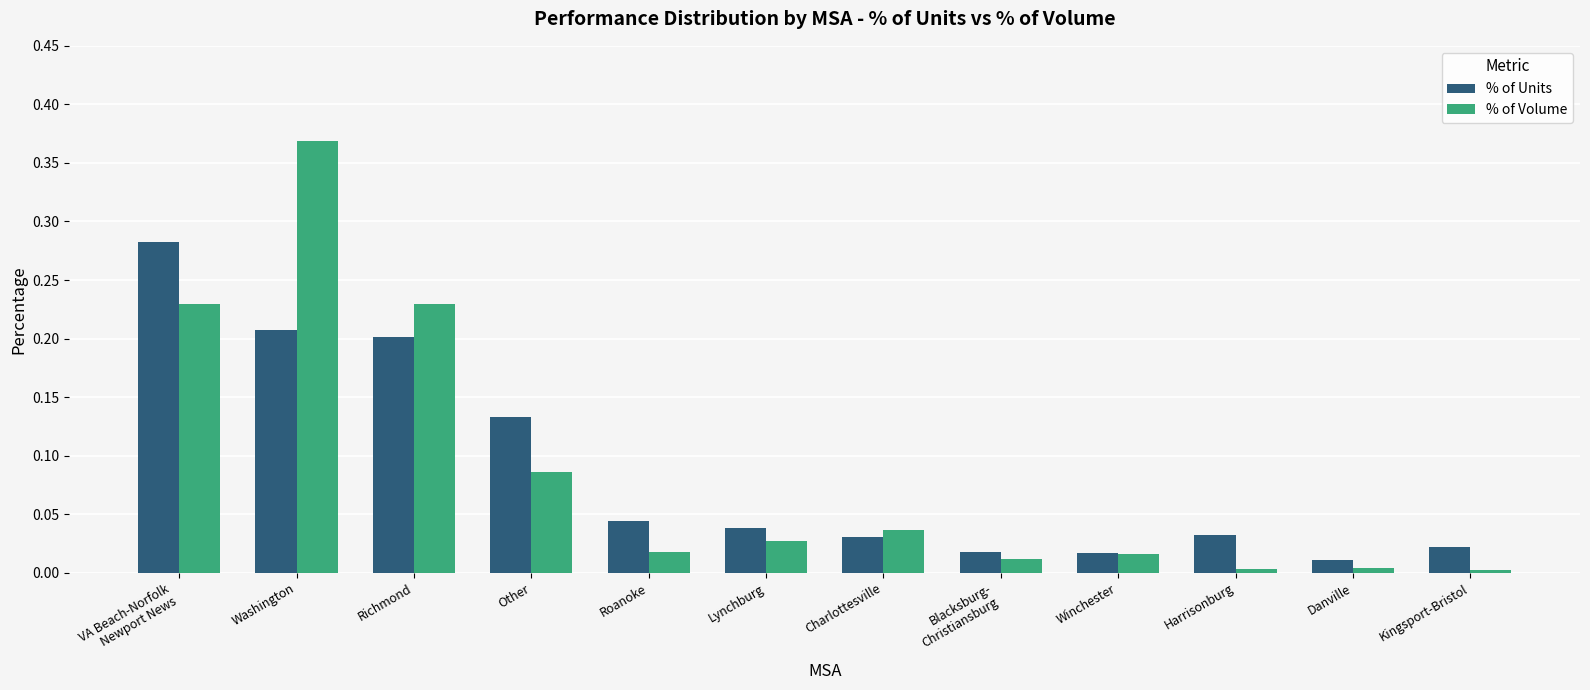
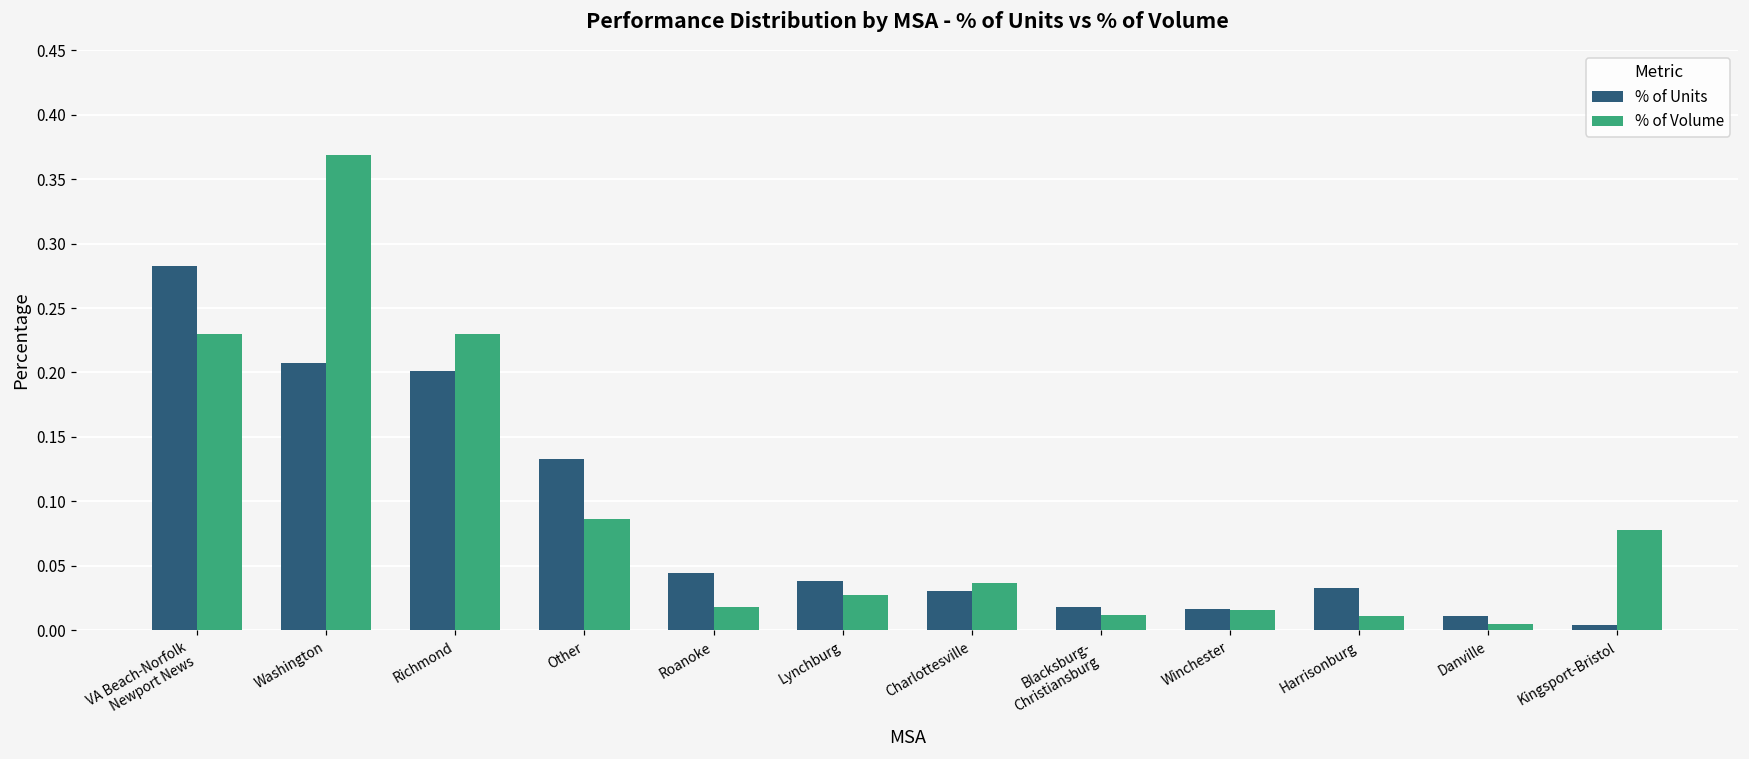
  {
    "% of Units": {
      "VA Beach-Norfolk Newport News": 0.282,
      "Washington": 0.207,
      "Richmond": 0.201,
      "Other": 0.133,
      "Roanoke": 0.044,
      "Lynchburg": 0.038,
      "Charlottesville": 0.030,
      "Blacksburg- Christiansburg": 0.018,
      "Winchester": 0.017,
      "Harrisonburg": 0.033,
      "Danville": 0.011,
-     "Kingsport-Bristol": 0.022
+     "Kingsport-Bristol": 0.004
    },
    "% of Volume": {
      "VA Beach-Norfolk Newport News": 0.230,
      "Washington": 0.369,
      "Richmond": 0.230,
      "Other": 0.086,
      "Roanoke": 0.018,
      "Lynchburg": 0.027,
      "Charlottesville": 0.036,
      "Blacksburg- Christiansburg": 0.012,
      "Winchester": 0.016,
-     "Harrisonburg": 0.004,
+     "Harrisonburg": 0.011,
      "Danville": 0.004,
-     "Kingsport-Bristol": 0.003
+     "Kingsport-Bristol": 0.078
    }
  }
